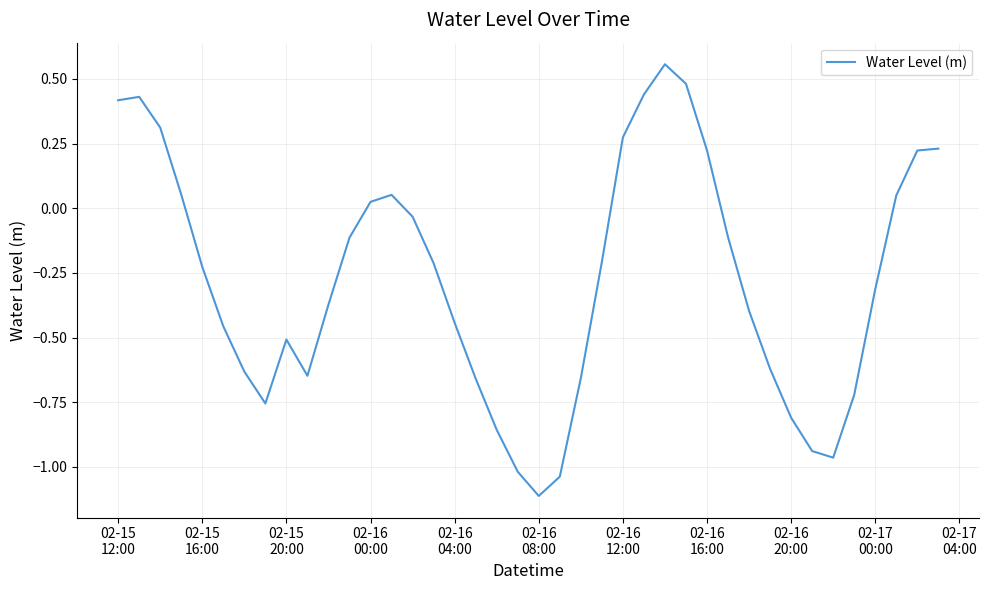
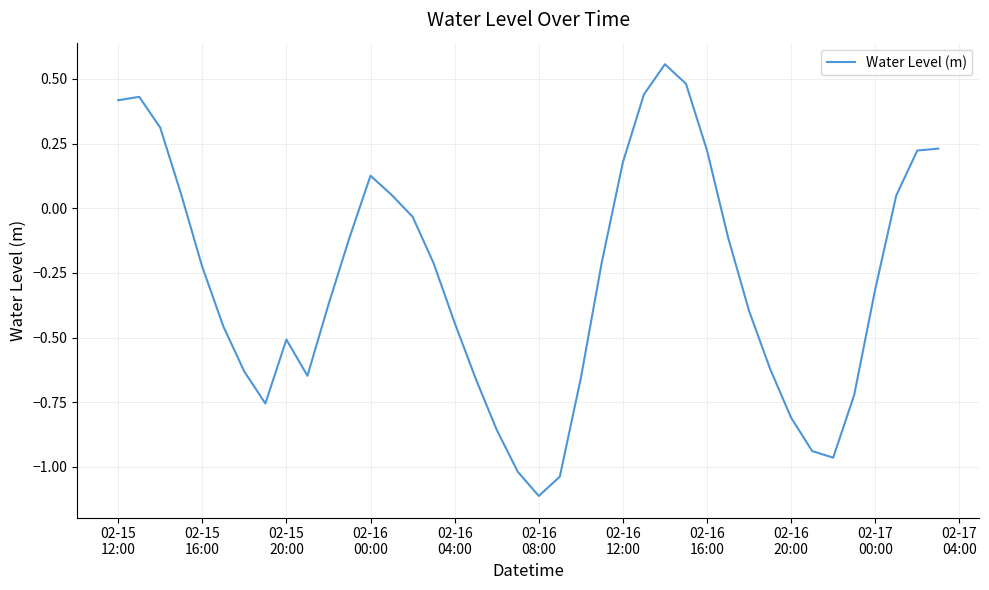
  {
    "02-15 12:00": 0.42,
    "02-15 16:00": -0.23,
    "02-15 20:00": -0.51,
-   "02-16 00:00": 0.02,
+   "02-16 00:00": 0.13,
    "02-16 04:00": -0.44,
    "02-16 08:00": -1.11,
-   "02-16 12:00": 0.27,
+   "02-16 12:00": 0.18,
    "02-16 16:00": 0.22,
    "02-16 20:00": -0.81,
    "02-17 00:00": -0.31
  }
